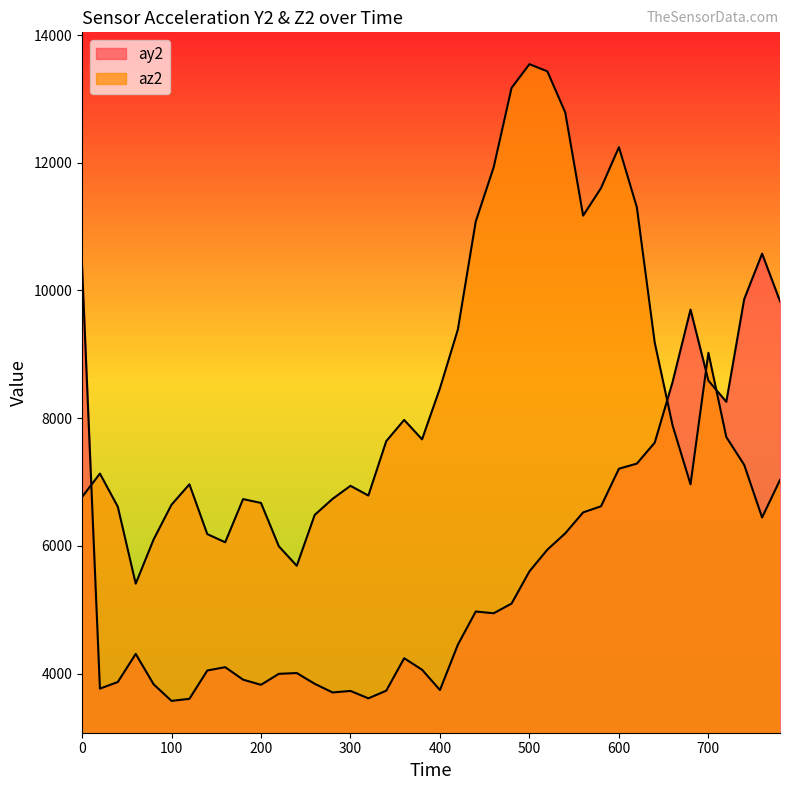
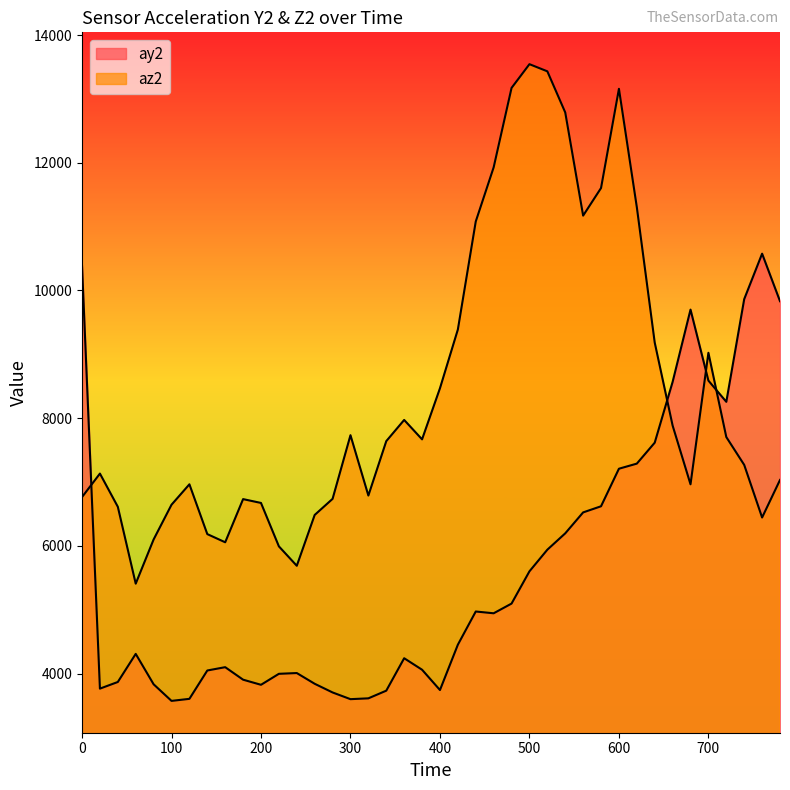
  {
    "ay2": {
      "0": 10400,
      "100": 3600,
      "200": 3800,
-     "300": 3700,
+     "300": 3600,
      "400": 3700,
      "500": 5600,
      "600": 7200,
      "700": 8600
    },
    "az2": {
      "0": 6800,
      "100": 6600,
      "200": 6700,
-     "300": 6900,
+     "300": 7700,
      "400": 8500,
      "500": 13500,
-     "600": 12200,
+     "600": 13200,
      "700": 9000
    }
  }
